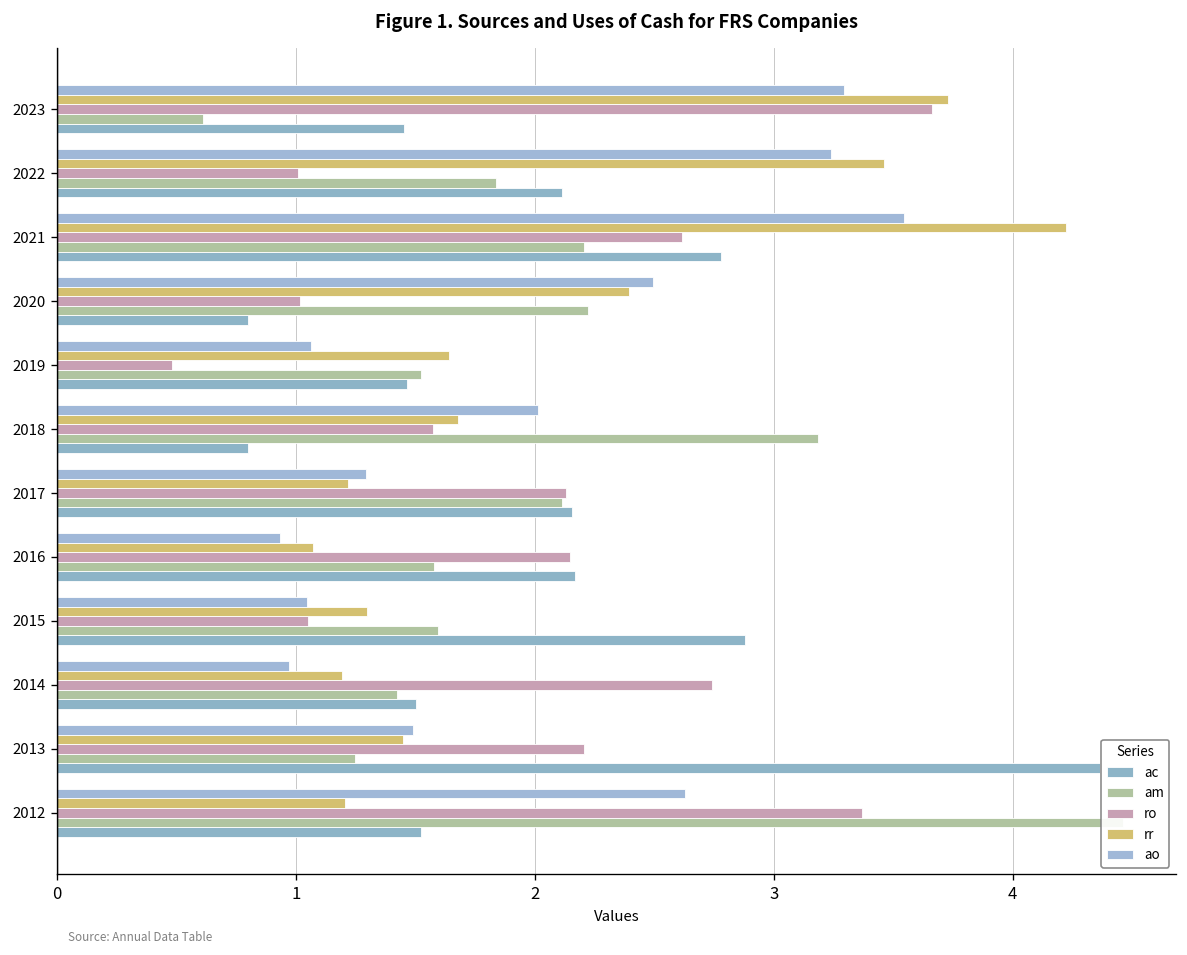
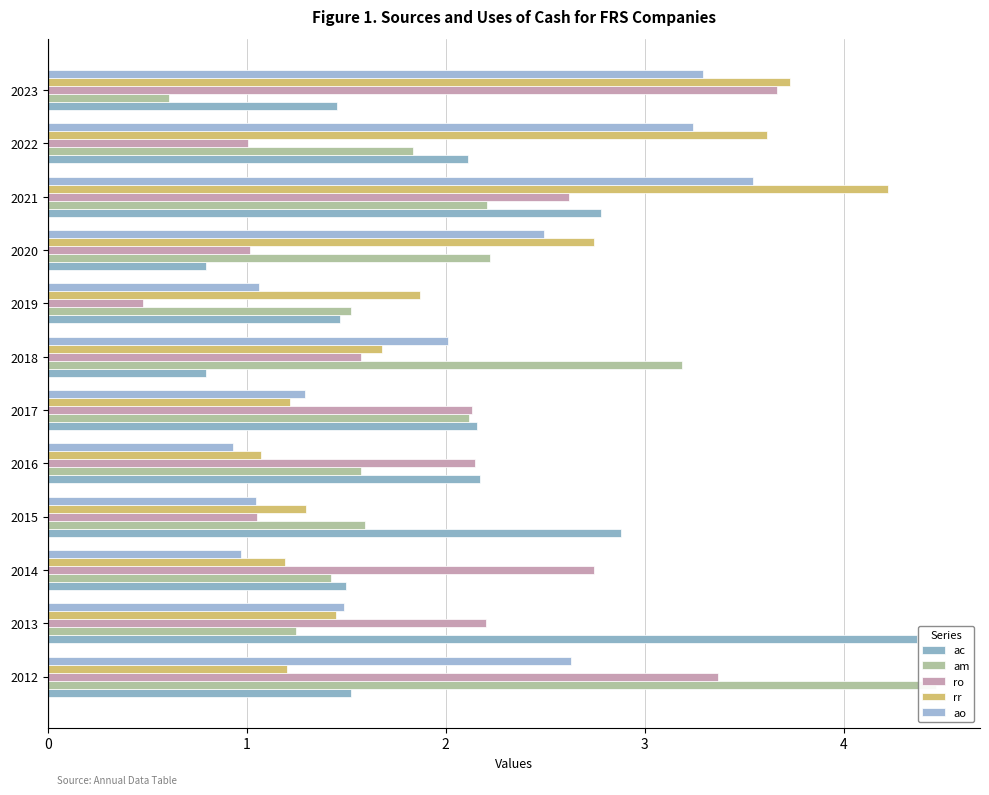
  {
    "rr": {
      "2023": 3.73,
-     "2022": 3.46,
+     "2022": 3.61,
      "2021": 4.22,
-     "2020": 2.40,
-     "2019": 1.64,
+     "2020": 2.74,
+     "2019": 1.87,
      "2018": 1.68,
      "2017": 1.22,
      "2016": 1.07,
      "2015": 1.30,
      "2014": 1.19,
      "2013": 1.45,
      "2012": 1.20
    }
  }
